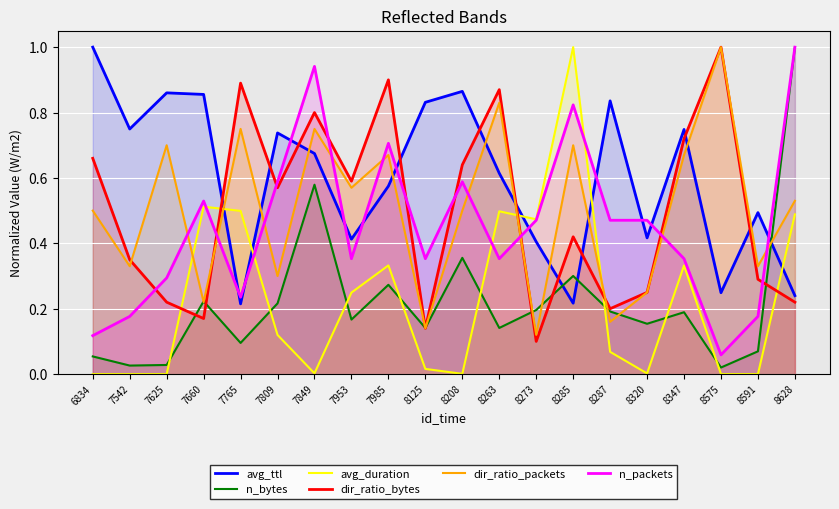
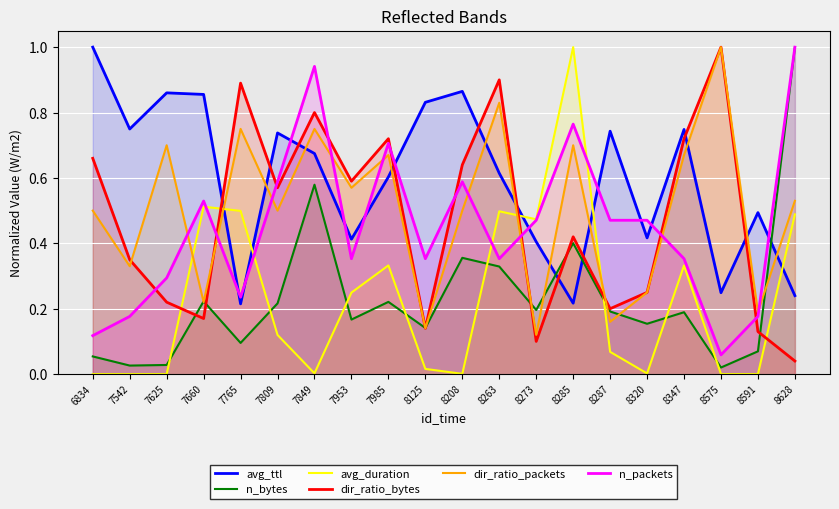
  {
    "avg_ttl": {
      "6834": 1.00,
      "7542": 0.75,
      "7625": 0.86,
      "7660": 0.86,
      "7765": 0.21,
      "7809": 0.74,
      "7849": 0.67,
      "7953": 0.41,
-     "7985": 0.58,
+     "7985": 0.60,
      "8125": 0.83,
      "8208": 0.86,
      "8263": 0.61,
      "8273": 0.40,
      "8285": 0.22,
-     "8287": 0.84,
+     "8287": 0.74,
      "8320": 0.42,
      "8347": 0.75,
      "8575": 0.25,
      "8591": 0.49,
      "8628": 0.24
    },
    "n_bytes": {
      "6834": 0.05,
      "7542": 0.03,
      "7625": 0.03,
      "7765": 0.10,
      "7809": 0.22,
      "7849": 0.58,
      "7953": 0.17,
-     "7985": 0.27,
+     "7985": 0.22,
      "8208": 0.36,
-     "8263": 0.14,
+     "8263": 0.33,
      "8273": 0.20,
-     "8285": 0.30,
+     "8285": 0.40,
      "8287": 0.19,
      "8320": 0.15,
      "8347": 0.19,
      "8575": 0.02,
      "8591": 0.07
    },
    "avg_duration": {
      "6834": 0.00,
      "7542": 0.00,
      "7625": 0.00,
      "7660": 0.51,
      "7765": 0.50,
      "7809": 0.12,
      "7849": 0.00,
      "7953": 0.25,
      "7985": 0.33,
      "8125": 0.02,
      "8208": 0.00,
      "8263": 0.50,
      "8285": 1.00,
      "8287": 0.07,
      "8320": 0.00,
      "8347": 0.33,
      "8575": 0.00,
      "8591": 0.00,
      "8628": 0.49
    },
    "dir_ratio_bytes": {
      "6834": 0.66,
      "7542": 0.35,
      "7625": 0.22,
      "7660": 0.17,
      "7765": 0.89,
      "7809": 0.57,
      "7849": 0.80,
      "7953": 0.59,
-     "7985": 0.90,
+     "7985": 0.72,
      "8208": 0.64,
-     "8263": 0.87,
+     "8263": 0.90,
      "8273": 0.10,
      "8285": 0.42,
      "8287": 0.20,
      "8347": 0.72,
-     "8591": 0.29,
-     "8628": 0.22
+     "8591": 0.13,
+     "8628": 0.04
    },
    "dir_ratio_packets": {
      "6834": 0.50,
      "7542": 0.33,
      "7625": 0.70,
      "7765": 0.75,
-     "7809": 0.3,
+     "7809": 0.5,
      "7849": 0.75,
      "7953": 0.57,
      "7985": 0.67,
      "8208": 0.50,
      "8263": 0.83,
      "8273": 0.12,
      "8285": 0.70,
      "8287": 0.16,
      "8347": 0.67,
-     "8591": 0.33,
+     "8591": 0.19,
      "8628": 0.53
    },
    "n_packets": {
      "6834": 0.12,
      "7542": 0.18,
      "7625": 0.29,
      "7660": 0.53,
      "7765": 0.24,
      "7809": 0.59,
      "7849": 0.94,
      "7953": 0.35,
      "7985": 0.71,
      "8125": 0.35,
      "8208": 0.59,
      "8263": 0.35,
-     "8285": 0.82,
+     "8285": 0.76,
      "8287": 0.47,
      "8320": 0.47,
      "8347": 0.35,
      "8575": 0.06,
      "8591": 0.18
    }
  }
